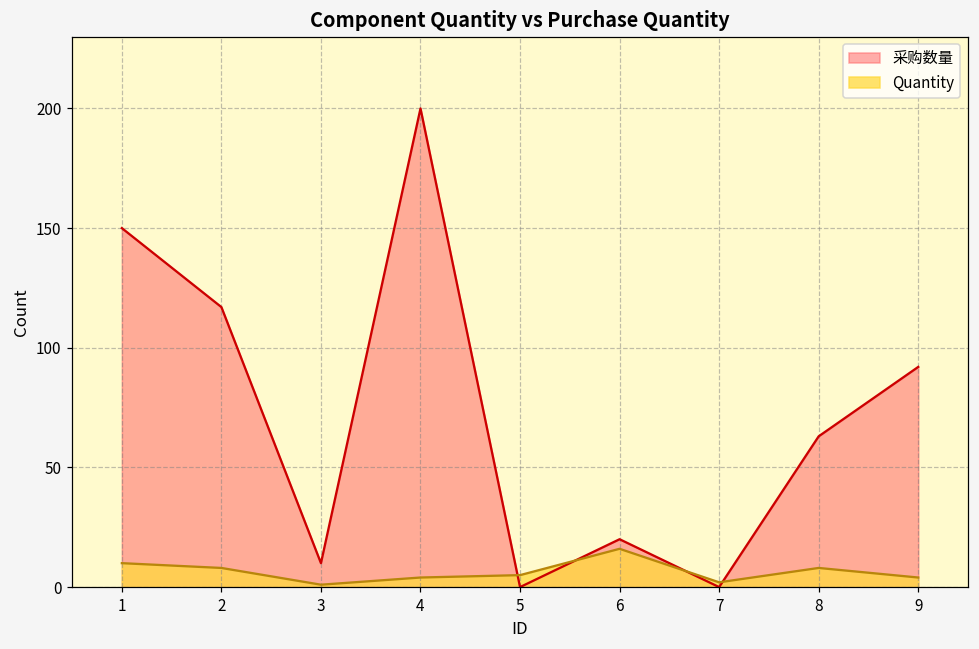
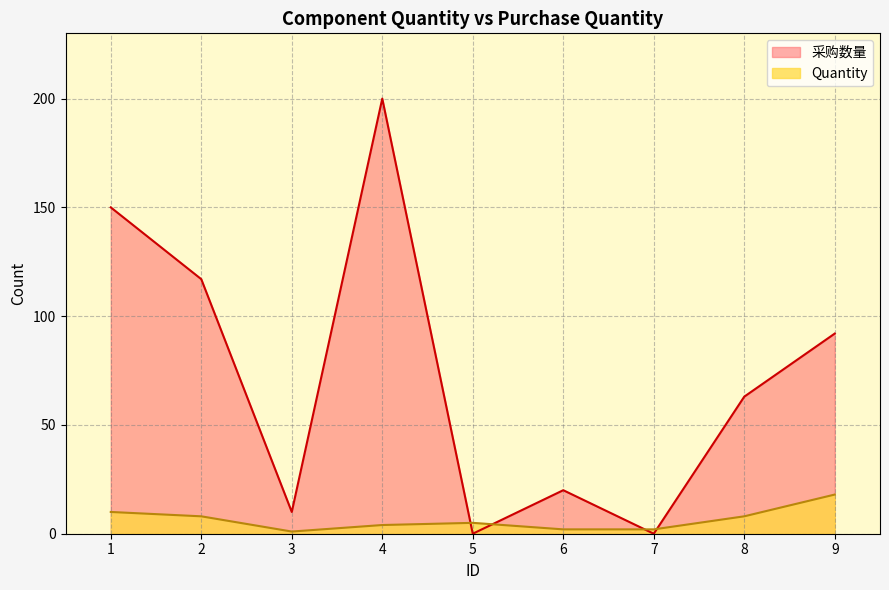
  {
    "采购数量": {
      "1": 150,
      "2": 117,
      "3": 10,
      "4": 200,
      "5": 0,
      "6": 20,
      "7": 0,
      "8": 63,
      "9": 92
    },
    "Quantity": {
      "1": 10,
      "2": 8,
      "3": 1,
      "4": 4,
      "5": 5,
-     "6": 16,
+     "6": 2,
      "7": 2,
      "8": 8,
-     "9": 4
+     "9": 18
    }
  }
